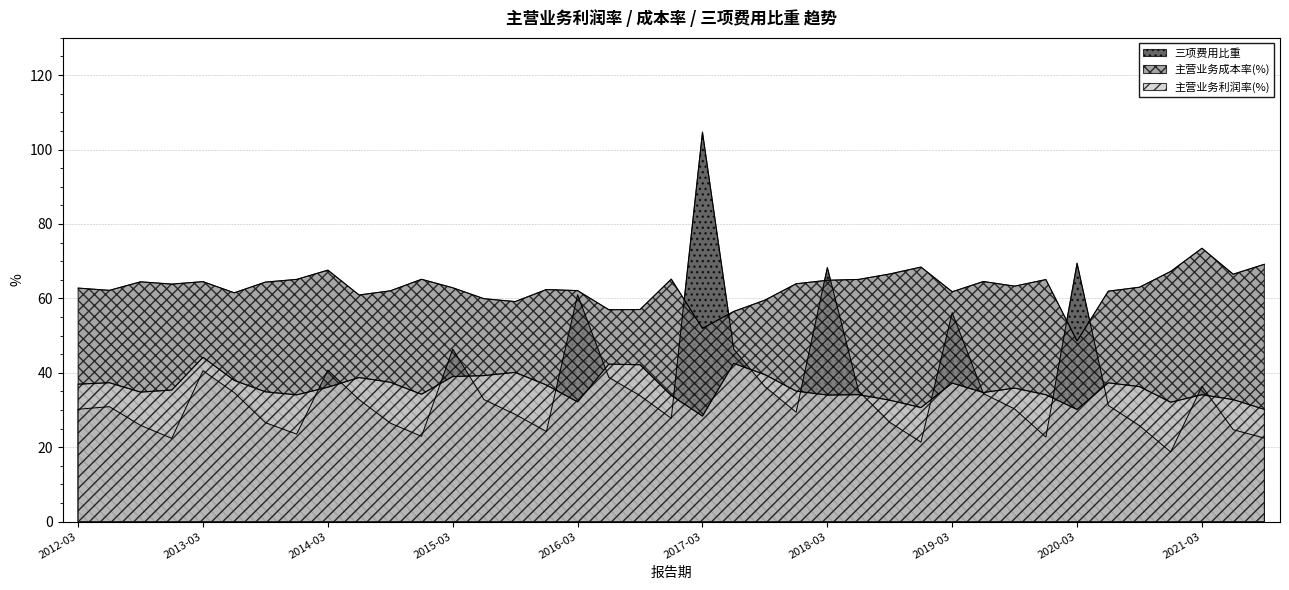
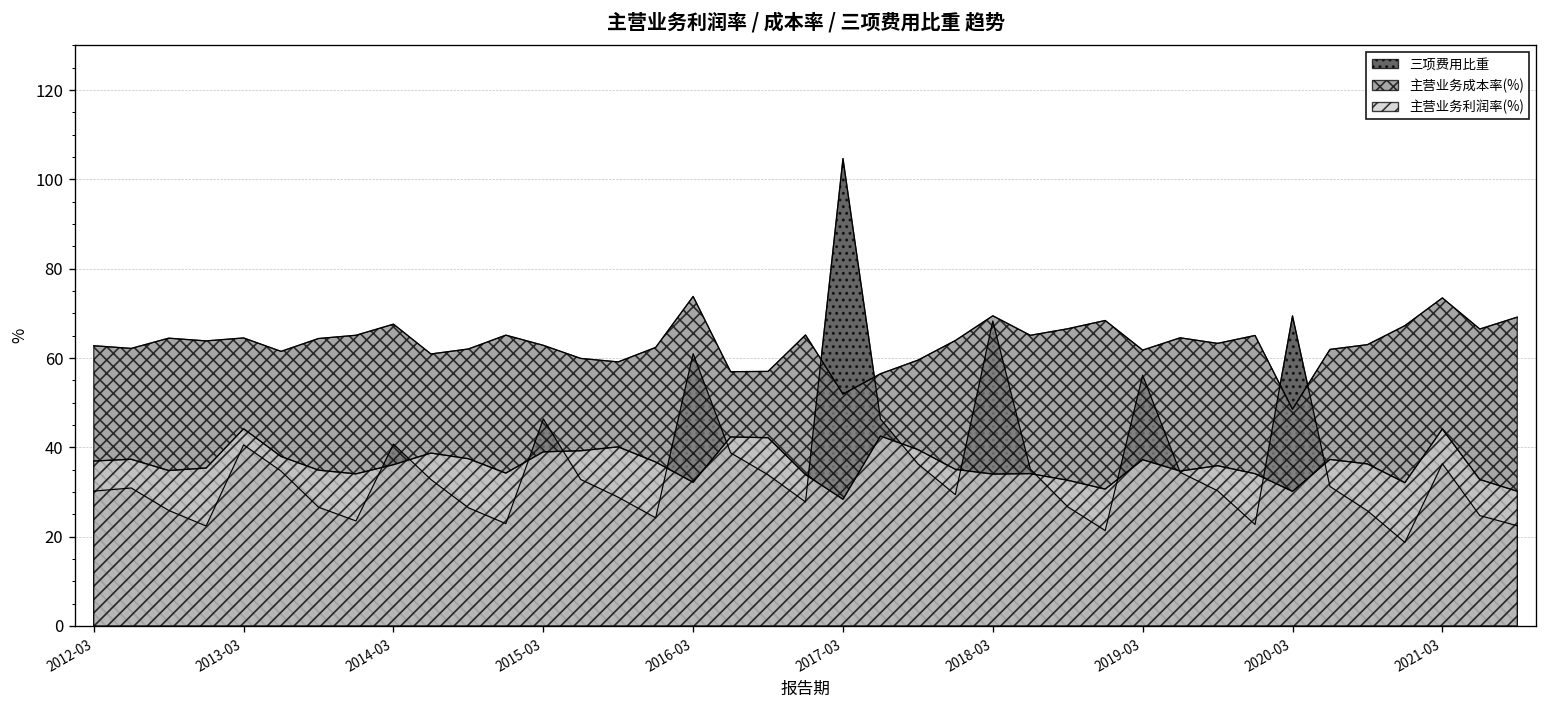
  {
    "三项费用比重": {
      "2012-03": 30,
      "2013-03": 41,
      "2014-03": 41,
      "2015-03": 46,
      "2016-03": 61,
      "2017-03": 105,
      "2018-03": 68,
      "2019-03": 56,
      "2020-03": 69,
      "2021-03": 36
    },
    "主营业务成本率(%)": {
      "2012-03": 63,
      "2013-03": 64,
      "2014-03": 68,
      "2015-03": 63,
-     "2016-03": 62,
+     "2016-03": 74,
      "2017-03": 52,
-     "2018-03": 65,
+     "2018-03": 69,
      "2019-03": 62,
      "2020-03": 49,
      "2021-03": 73
    },
    "主营业务利润率(%)": {
      "2012-03": 37,
      "2013-03": 44,
      "2014-03": 36,
      "2015-03": 39,
      "2016-03": 32,
      "2017-03": 28,
      "2018-03": 34,
      "2019-03": 37,
      "2020-03": 30,
-     "2021-03": 34
+     "2021-03": 44
    }
  }
